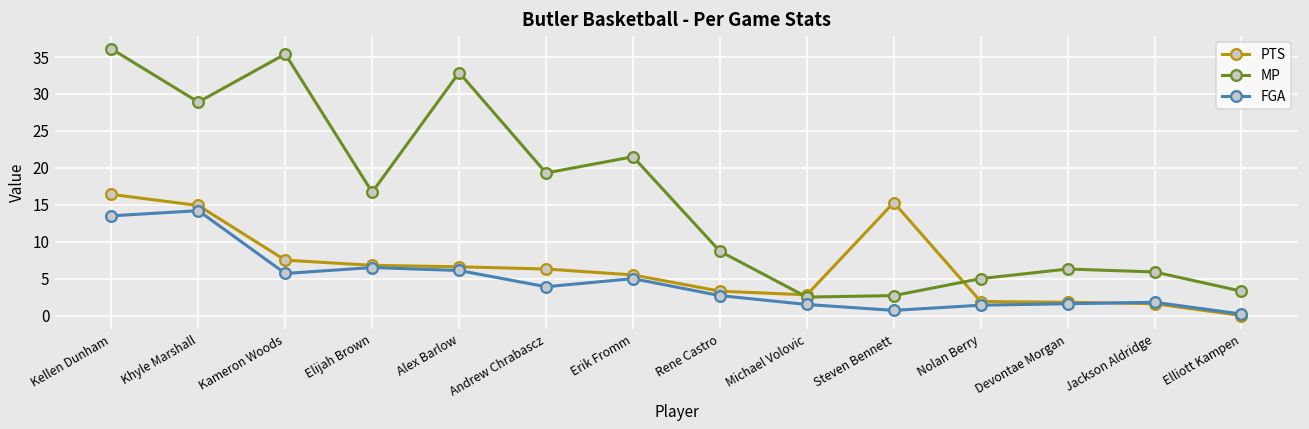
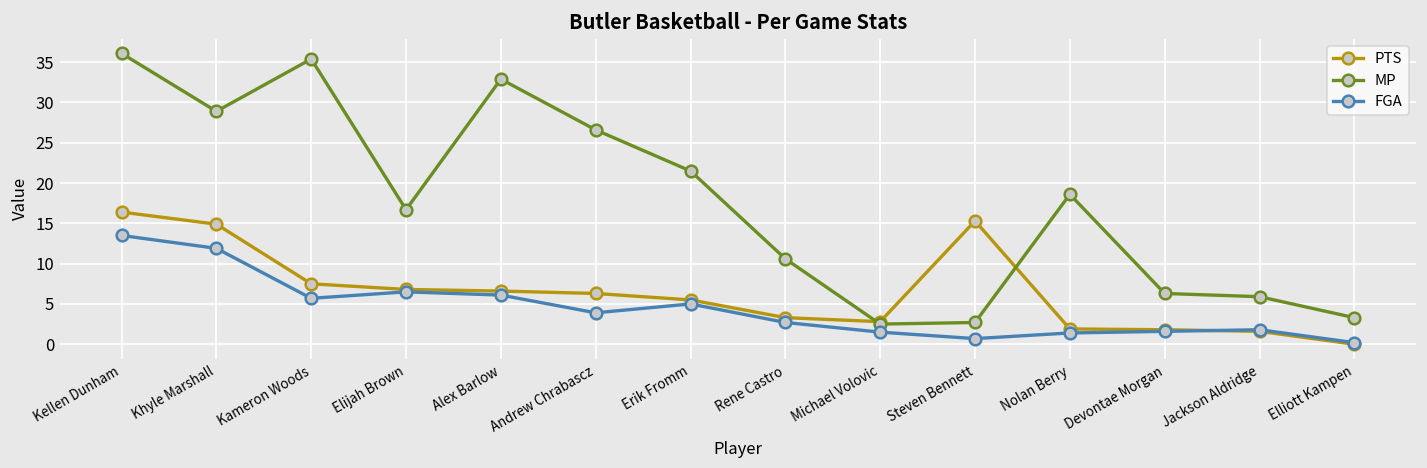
  {
    "PTS": {
      "Kellen Dunham": 16,
      "Khyle Marshall": 15,
      "Kameron Woods": 8,
      "Alex Barlow": 7,
      "Andrew Chrabascz": 6,
      "Erik Fromm": 6,
      "Rene Castro": 3,
      "Steven Bennett": 15,
      "Nolan Berry": 2
    },
    "MP": {
      "Kellen Dunham": 36,
      "Khyle Marshall": 29,
      "Kameron Woods": 35,
      "Elijah Brown": 17,
      "Alex Barlow": 33,
-     "Andrew Chrabascz": 19,
+     "Andrew Chrabascz": 27,
      "Erik Fromm": 22,
-     "Rene Castro": 9,
+     "Rene Castro": 11,
      "Steven Bennett": 3,
-     "Nolan Berry": 5,
+     "Nolan Berry": 19,
      "Devontae Morgan": 6,
      "Jackson Aldridge": 6,
      "Elliott Kampen": 3
    },
    "FGA": {
      "Kellen Dunham": 14,
-     "Khyle Marshall": 14,
+     "Khyle Marshall": 12,
      "Kameron Woods": 6,
      "Alex Barlow": 6,
      "Andrew Chrabascz": 4,
      "Erik Fromm": 5,
      "Rene Castro": 3,
      "Michael Volovic": 2,
      "Steven Bennett": 1,
      "Nolan Berry": 1
    }
  }
